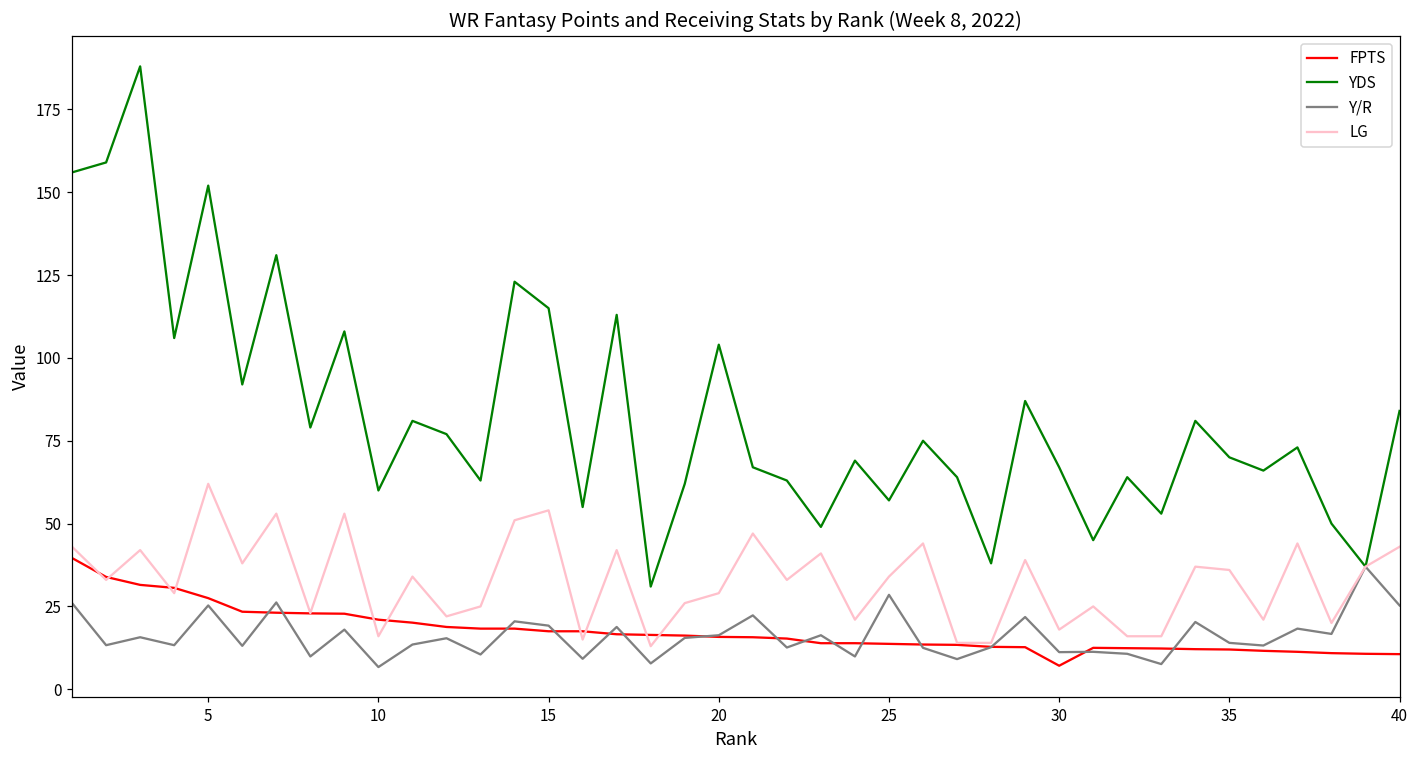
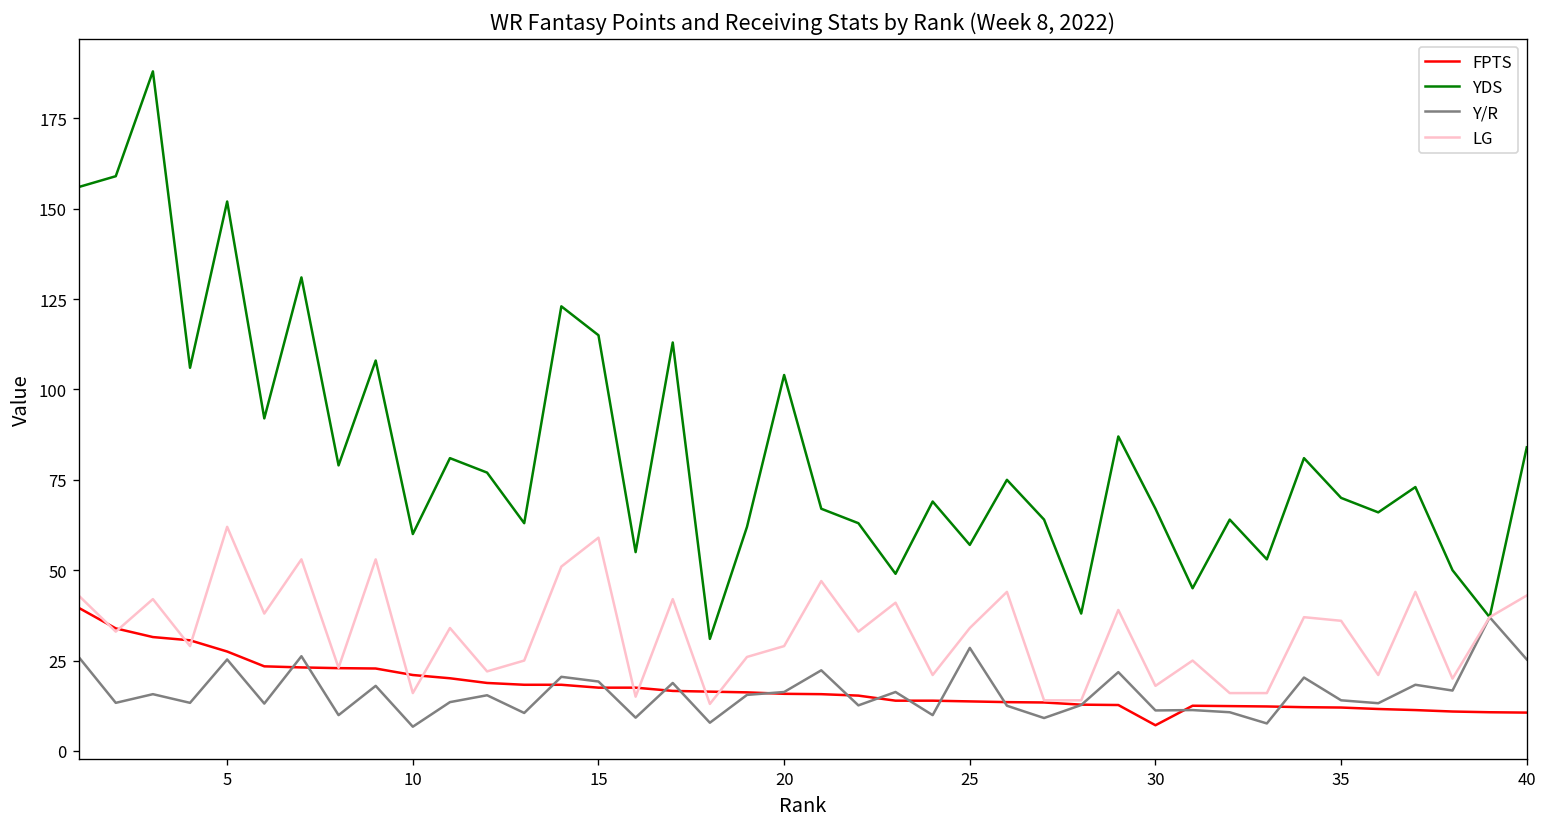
  {
    "FPTS": {
      "5": 28,
      "10": 21,
      "15": 18,
      "25": 14,
      "30": 7,
      "35": 12,
      "40": 11
    },
    "YDS": {
      "5": 152,
      "10": 60,
      "15": 115,
      "20": 104,
      "25": 57,
      "30": 67,
      "35": 70,
      "40": 84
    },
    "Y/R": {
      "5": 25,
      "10": 7,
      "15": 19,
      "25": 29,
      "30": 11,
      "35": 14,
      "40": 25
    },
    "LG": {
      "5": 62,
      "10": 16,
-     "15": 54,
+     "15": 59,
      "20": 29,
      "25": 34,
      "30": 18,
      "35": 36,
      "40": 43
    }
  }
